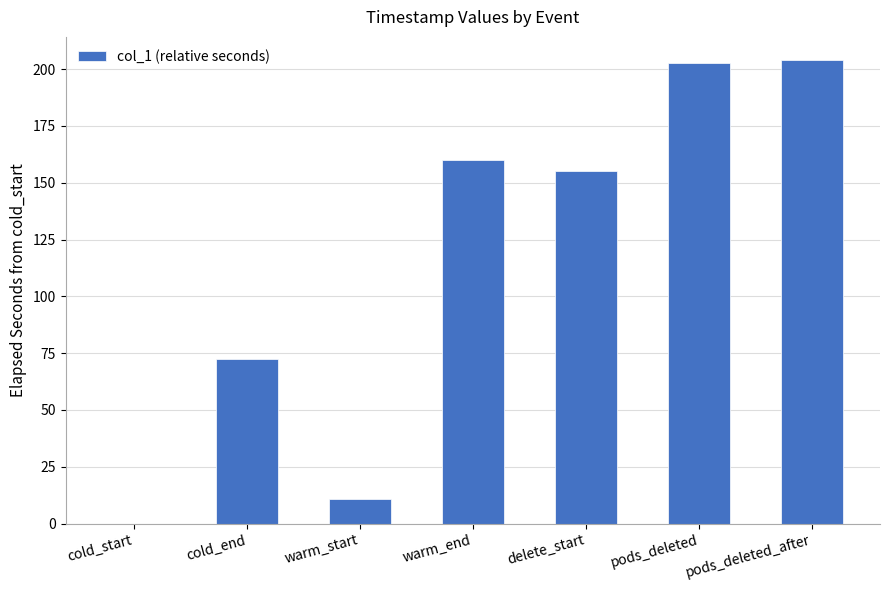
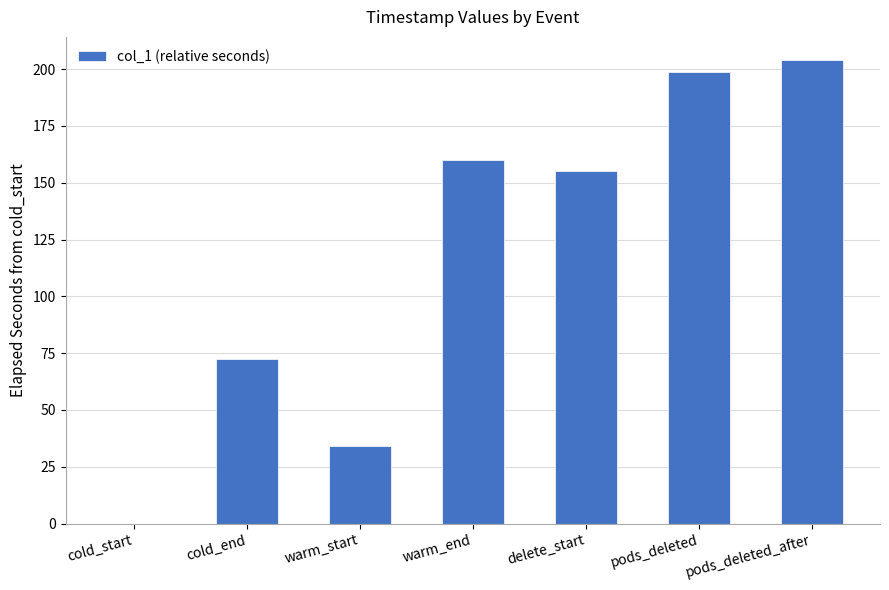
  {
    "cold_start": 0,
    "cold_end": 72,
-   "warm_start": 11,
+   "warm_start": 34,
    "warm_end": 160,
    "delete_start": 155,
-   "pods_deleted": 203,
+   "pods_deleted": 199,
    "pods_deleted_after": 204
  }
